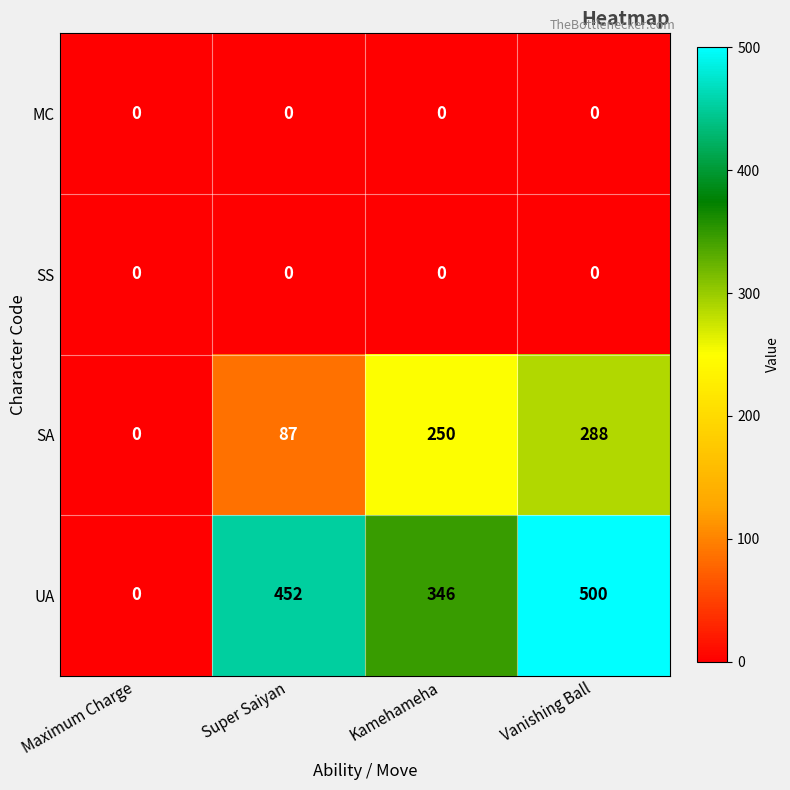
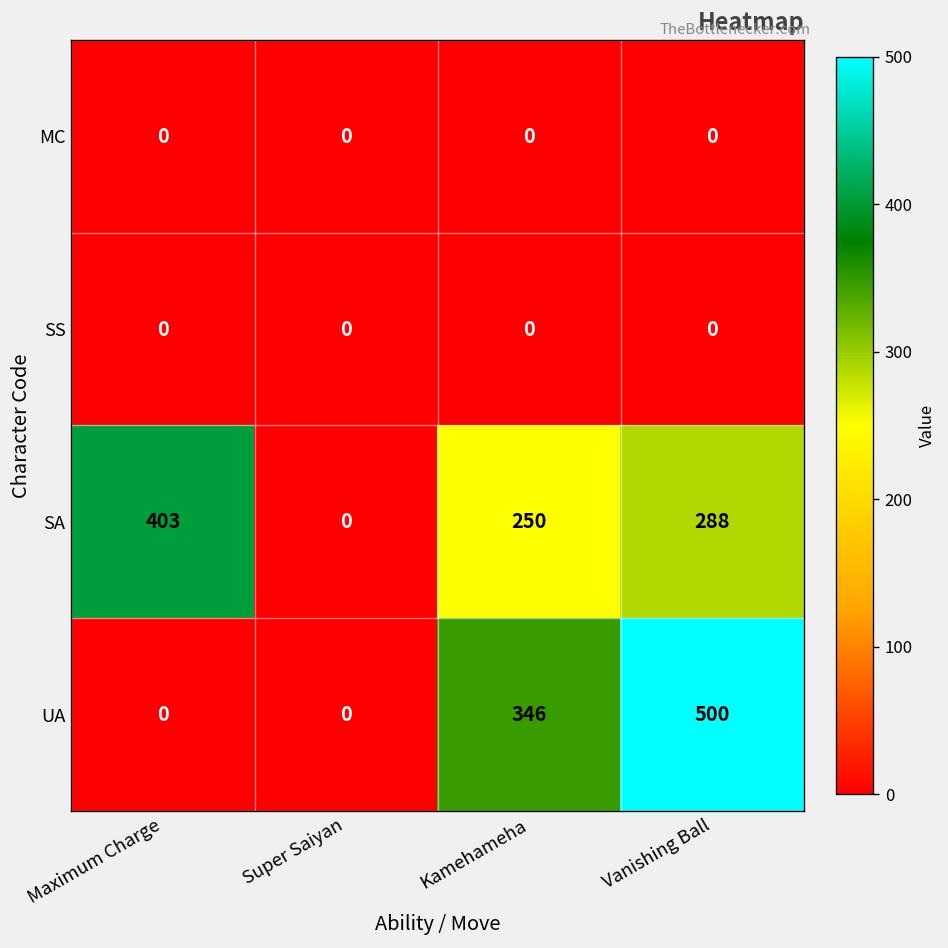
  {
    "MC": {
      "Maximum Charge": 0,
      "Super Saiyan": 0,
      "Kamehameha": 0,
      "Vanishing Ball": 0
    },
    "SS": {
      "Maximum Charge": 0,
      "Super Saiyan": 0,
      "Kamehameha": 0,
      "Vanishing Ball": 0
    },
    "SA": {
-     "Maximum Charge": 0,
-     "Super Saiyan": 87,
+     "Maximum Charge": 403,
+     "Super Saiyan": 0,
      "Kamehameha": 250,
      "Vanishing Ball": 288
    },
    "UA": {
      "Maximum Charge": 0,
-     "Super Saiyan": 452,
+     "Super Saiyan": 0,
      "Kamehameha": 346,
      "Vanishing Ball": 500
    }
  }
